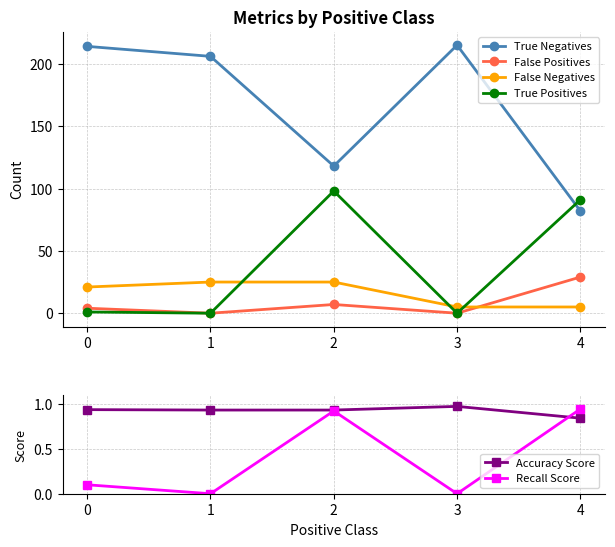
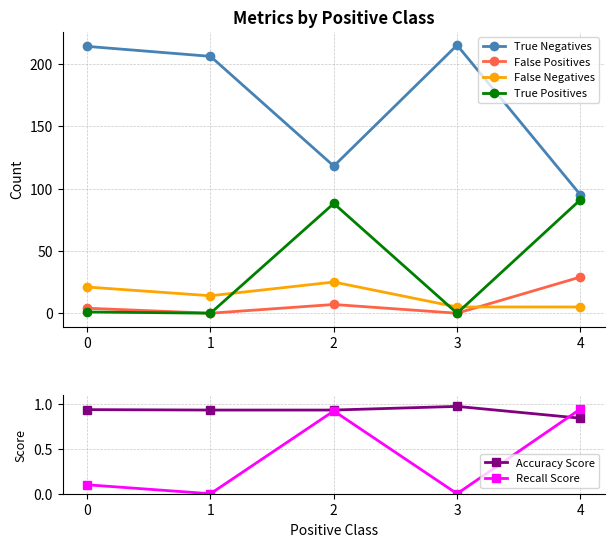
  {
    "Metrics by Positive Class": {
      "True Negatives": {
        "0": 214,
        "1": 206,
        "2": 118,
        "3": 215,
-       "4": 82
+       "4": 95
      },
      "False Positives": {
        "0": 4,
        "2": 7,
        "4": 29
      },
      "False Negatives": {
        "0": 21,
-       "1": 25,
+       "1": 14,
        "2": 25,
        "3": 5,
        "4": 5
      },
      "True Positives": {
        "0": 1,
-       "2": 98,
+       "2": 88,
        "4": 91
      }
    }
  }
